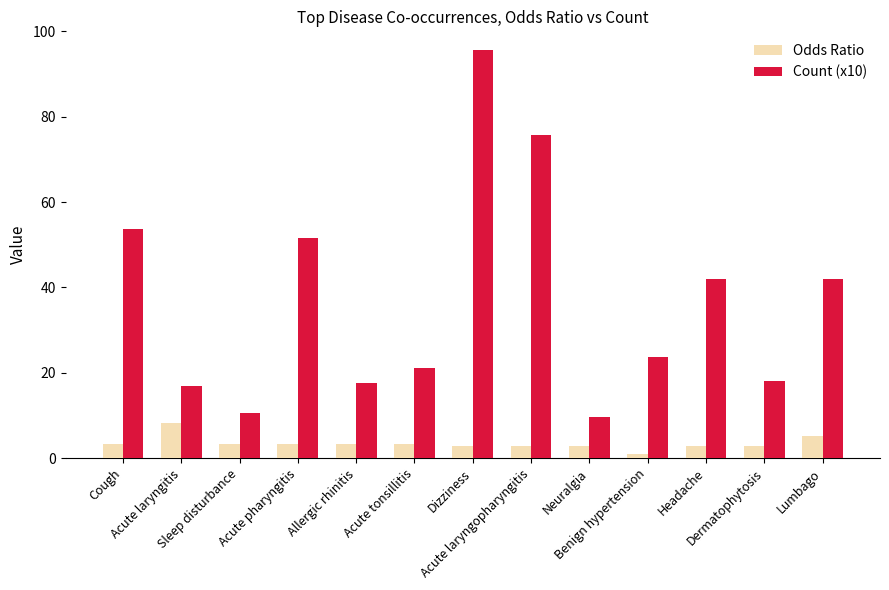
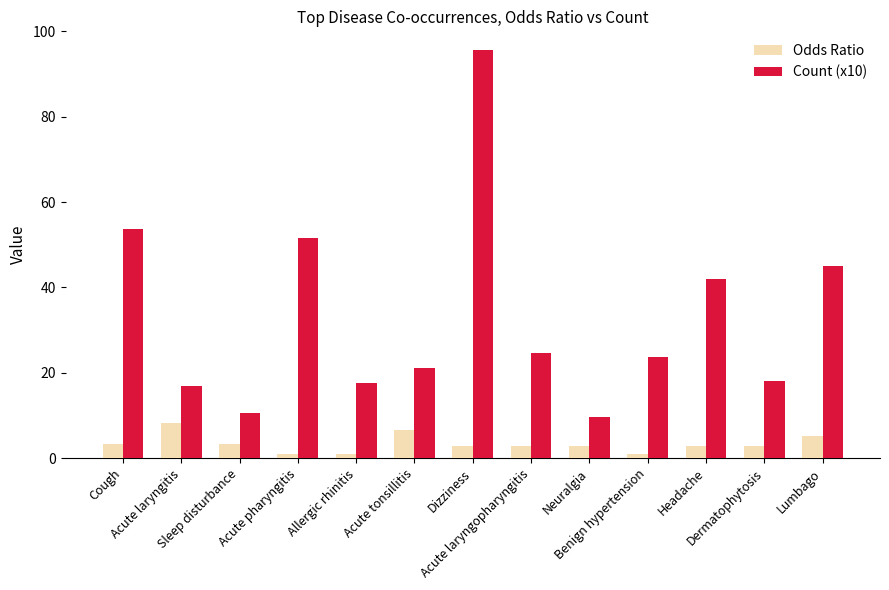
  {
    "Odds Ratio": {
      "Cough": 3,
      "Acute laryngitis": 8,
      "Sleep disturbance": 3,
-     "Acute pharyngitis": 3,
-     "Allergic rhinitis": 3,
-     "Acute tonsillitis": 3,
+     "Acute pharyngitis": 1,
+     "Allergic rhinitis": 1,
+     "Acute tonsillitis": 7,
      "Dizziness": 3,
      "Acute laryngopharyngitis": 3,
      "Neuralgia": 3,
      "Benign hypertension": 1,
      "Headache": 3,
      "Dermatophytosis": 3,
      "Lumbago": 5
    },
    "Count (x10)": {
      "Cough": 54,
      "Acute laryngitis": 17,
      "Sleep disturbance": 11,
      "Acute pharyngitis": 52,
      "Allergic rhinitis": 18,
      "Acute tonsillitis": 21,
      "Dizziness": 96,
-     "Acute laryngopharyngitis": 76,
+     "Acute laryngopharyngitis": 25,
      "Neuralgia": 10,
      "Benign hypertension": 24,
      "Headache": 42,
      "Dermatophytosis": 18,
-     "Lumbago": 42
+     "Lumbago": 45
    }
  }
